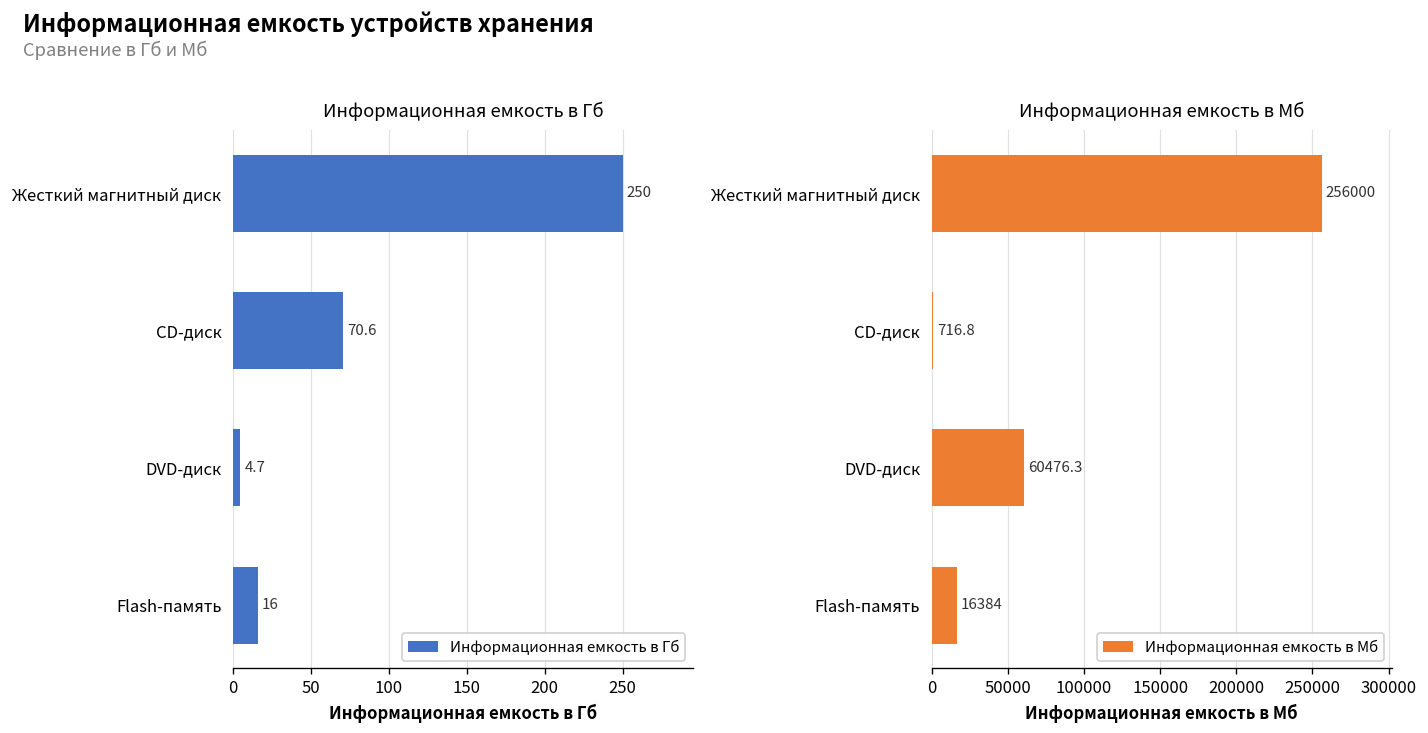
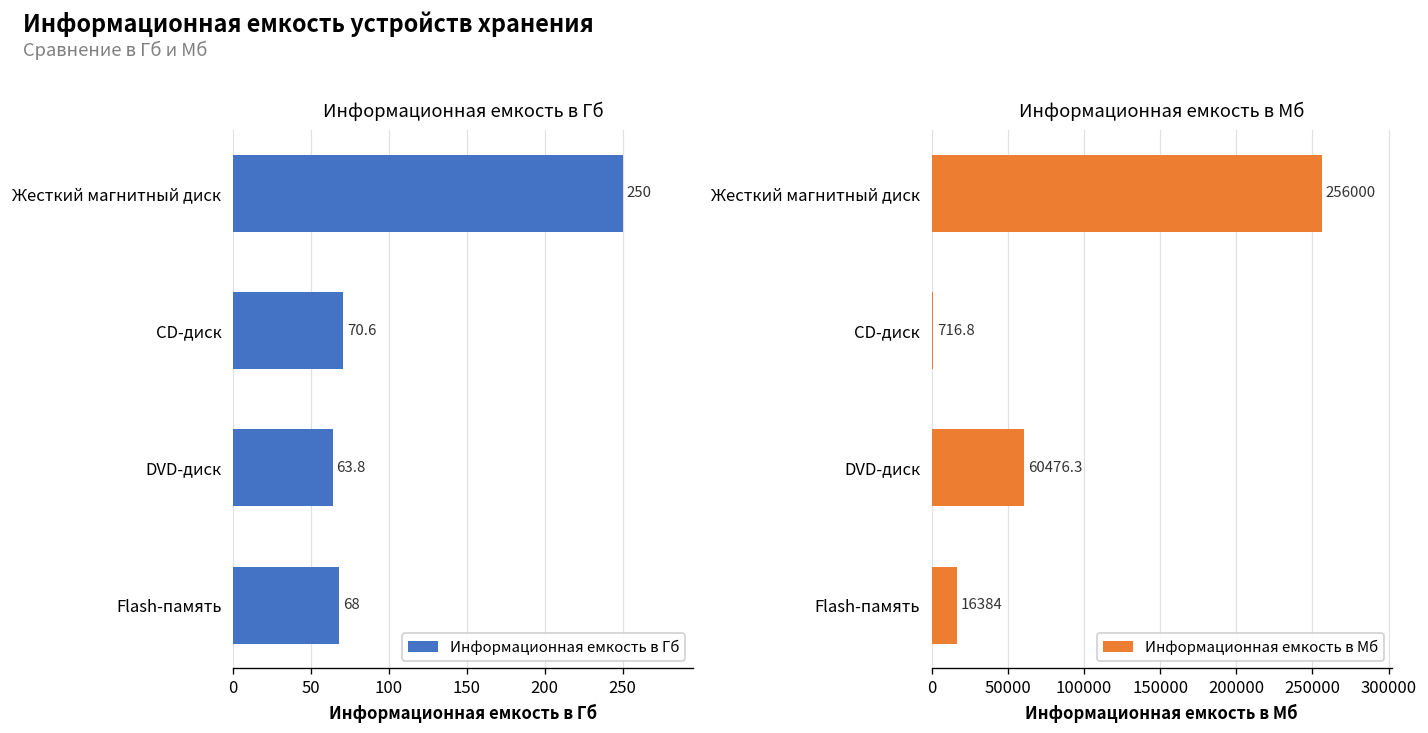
  {
    "Информационная емкость в Гб": {
      "Жесткий магнитный диск": 250,
      "CD-диск": 70.6,
-     "DVD-диск": 4.7,
-     "Flash-память": 16
+     "DVD-диск": 63.8,
+     "Flash-память": 68
    },
    "Информационная емкость в Мб": {
      "Жесткий магнитный диск": 256000,
      "CD-диск": 716.8,
      "DVD-диск": 60476.3,
      "Flash-память": 16384
    }
  }
